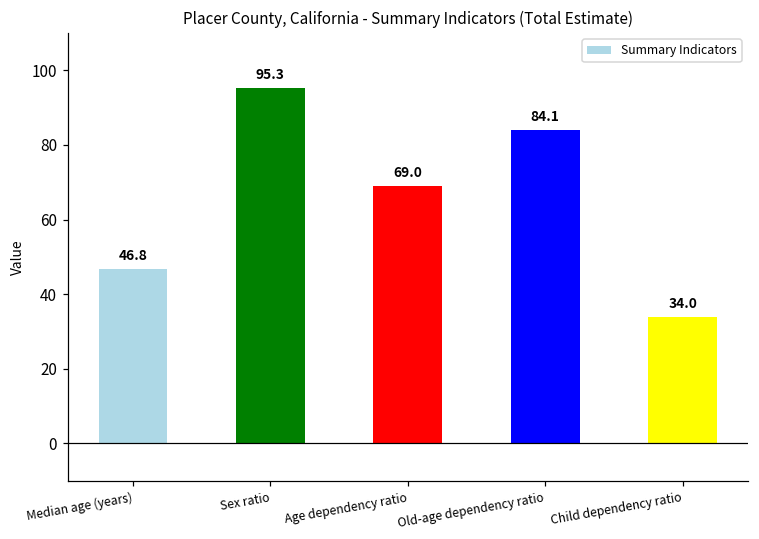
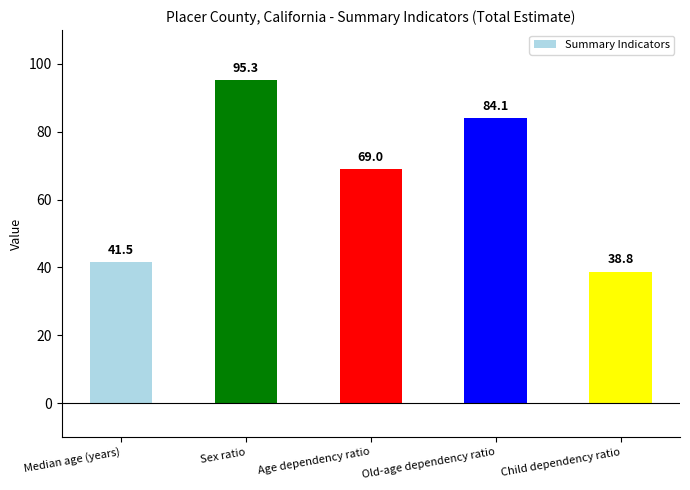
  {
-   "Median age (years)": 46.8,
+   "Median age (years)": 41.5,
    "Sex ratio": 95.3,
    "Age dependency ratio": 69.0,
    "Old-age dependency ratio": 84.1,
-   "Child dependency ratio": 34.0
+   "Child dependency ratio": 38.8
  }
